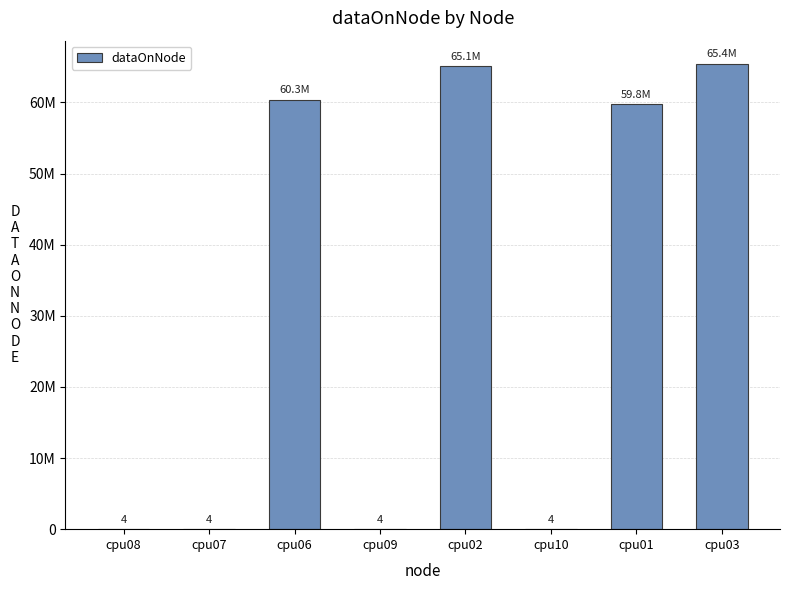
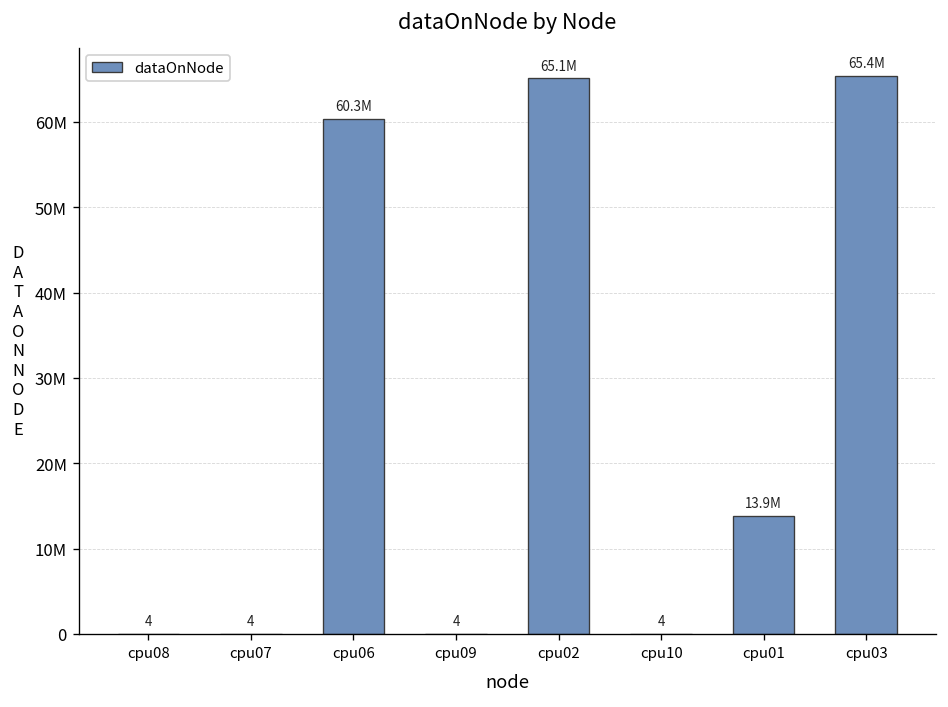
  {
    "cpu08": "4",
    "cpu07": "4",
    "cpu06": "60.3M",
    "cpu09": "4",
    "cpu02": "65.1M",
    "cpu10": "4",
-   "cpu01": "59.8M",
+   "cpu01": "13.9M",
    "cpu03": "65.4M"
  }
